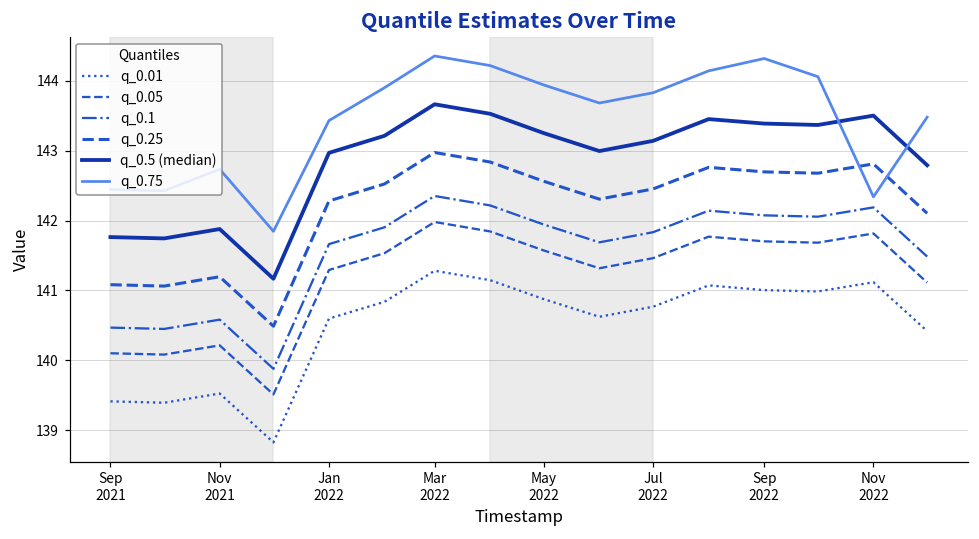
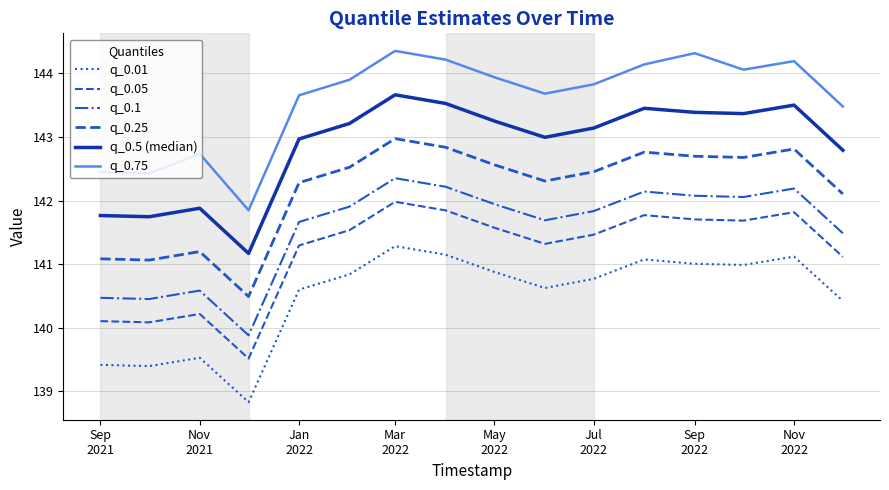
  {
    "q_0.75": {
-     "Jan 2022": 143.4,
+     "Jan 2022": 143.7,
      "Mar 2022": 144.4,
      "May 2022": 143.9,
      "Jul 2022": 143.8,
      "Sep 2022": 144.3,
-     "Nov 2022": 142.3
+     "Nov 2022": 144.2
    }
  }
